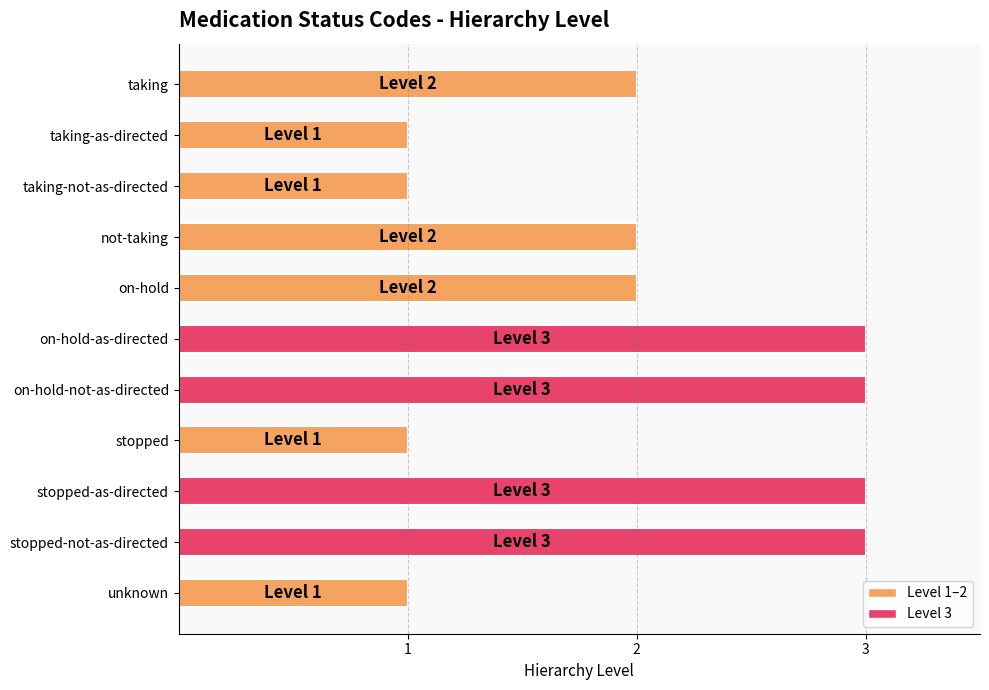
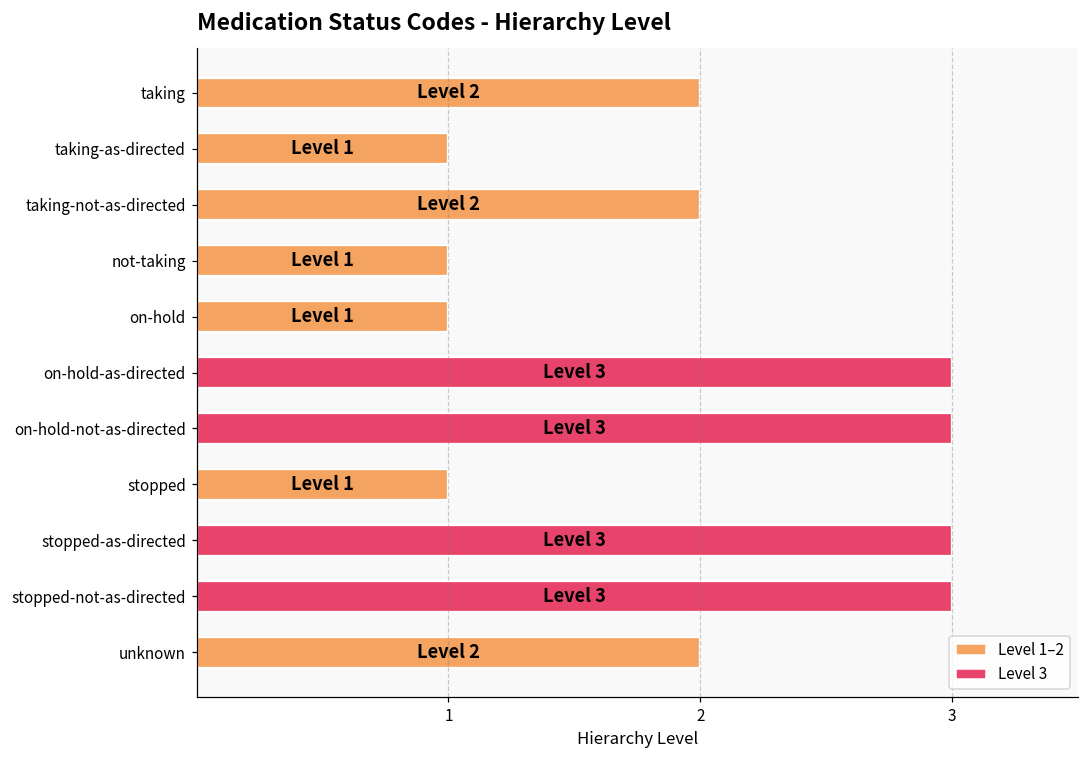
  {
    "taking": 2,
    "taking-as-directed": 1,
-   "taking-not-as-directed": 1,
-   "not-taking": 2,
-   "on-hold": 2,
+   "taking-not-as-directed": 2,
+   "not-taking": 1,
+   "on-hold": 1,
    "on-hold-as-directed": 3,
    "on-hold-not-as-directed": 3,
    "stopped": 1,
    "stopped-as-directed": 3,
    "stopped-not-as-directed": 3,
-   "unknown": 1
+   "unknown": 2
  }
